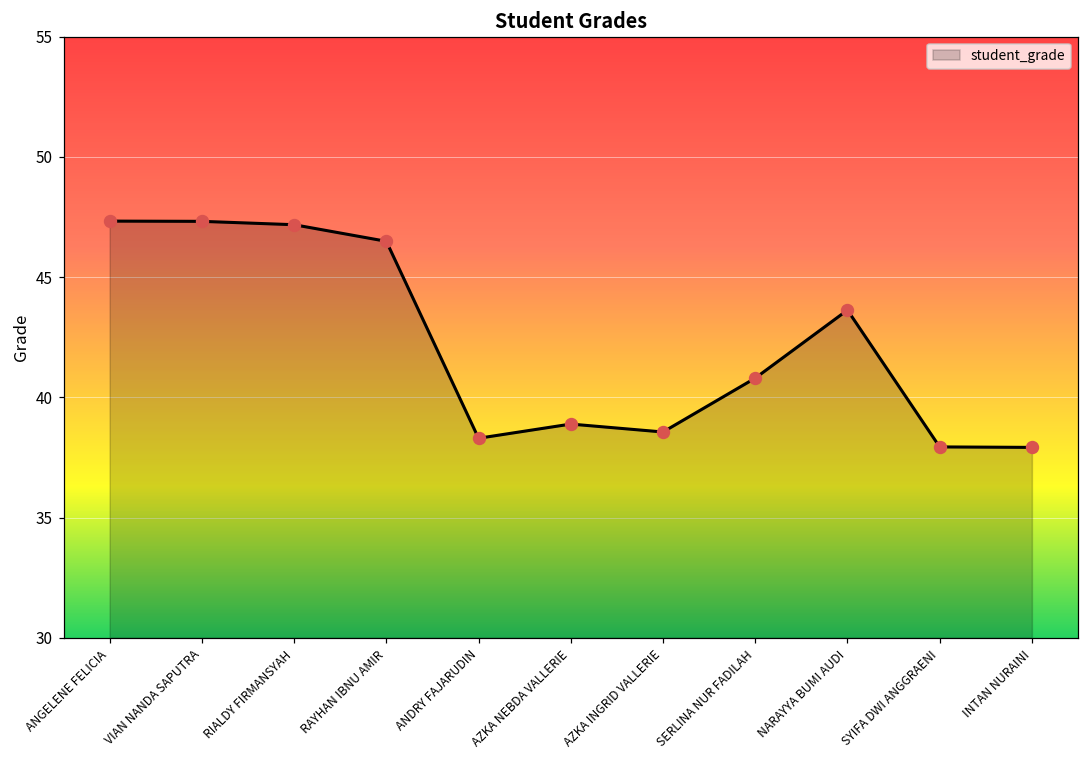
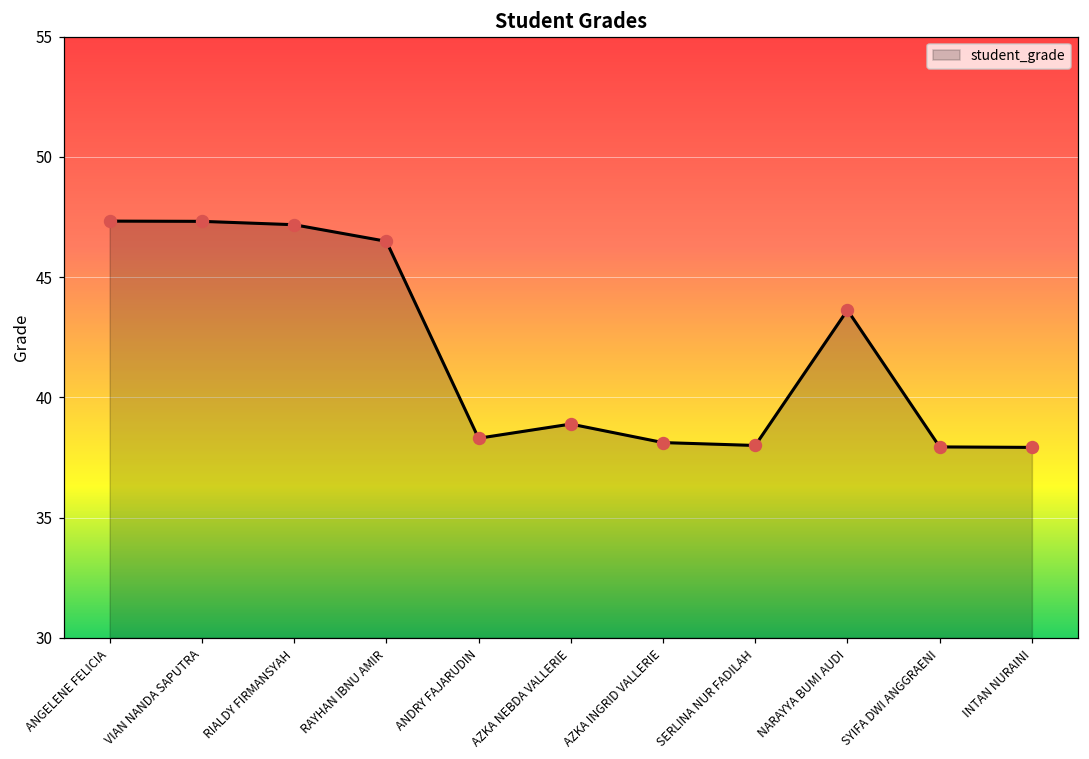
  {
    "ANGELENE FELICIA": 47.3,
    "VIAN NANDA SAPUTRA": 47.3,
    "RIALDY FIRMANSYAH": 47.2,
    "RAYHAN IBNU AMIR": 46.5,
    "ANDRY FAJARUDIN": 38.3,
    "AZKA NEBDA VALLERIE": 38.9,
-   "AZKA INGRID VALLERIE": 38.6,
-   "SERLINA NUR FADILAH": 40.8,
+   "AZKA INGRID VALLERIE": 38.1,
+   "SERLINA NUR FADILAH": 38.0,
    "NARAYYA BUMI AUDI": 43.6,
    "SYIFA DWI ANGGRAENI": 37.9,
    "INTAN NURAINI": 37.9
  }
